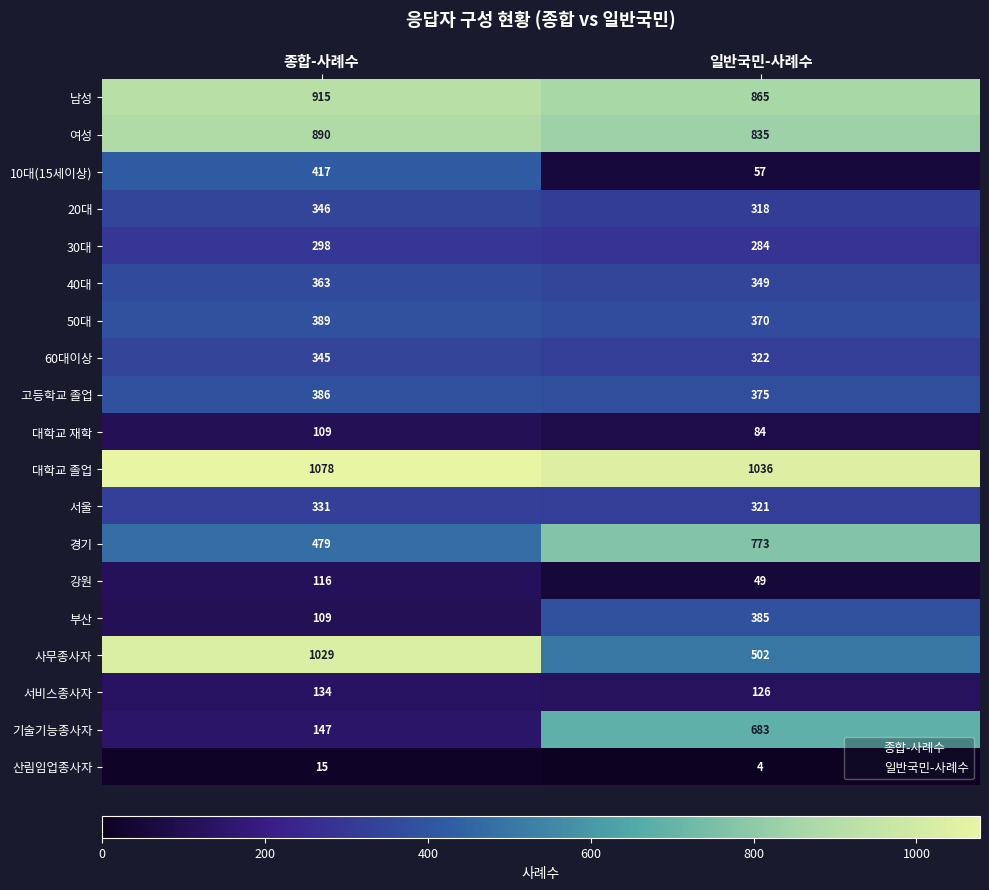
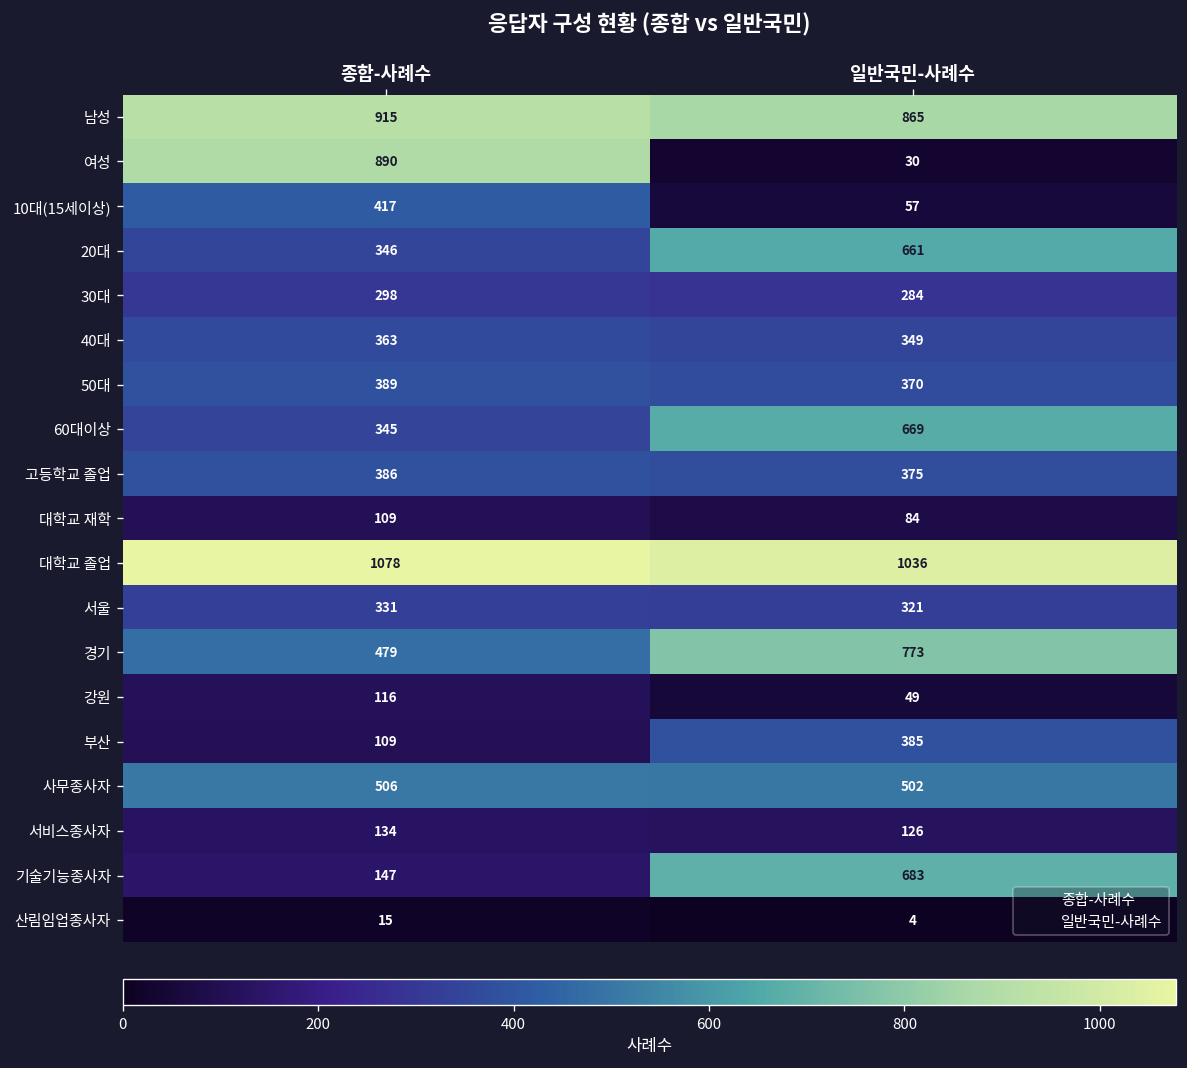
  {
    "여성": {
-     "일반국민-사례수": 835
+     "일반국민-사례수": 30
    },
    "20대": {
-     "일반국민-사례수": 318
+     "일반국민-사례수": 661
    },
    "60대이상": {
-     "일반국민-사례수": 322
+     "일반국민-사례수": 669
    },
    "사무종사자": {
-     "종합-사례수": 1029
+     "종합-사례수": 506
    }
  }
